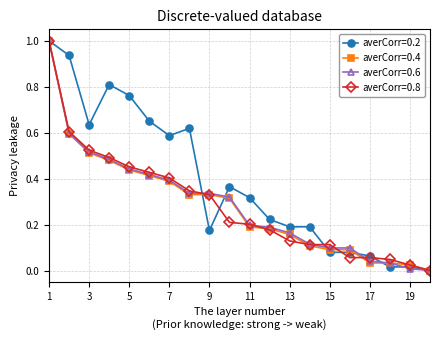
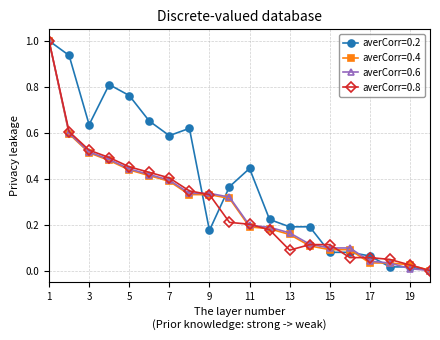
  {
    "averCorr=0.2": {
      "3": 0.63,
      "5": 0.76,
      "7": 0.59,
      "9": 0.17,
-     "11": 0.32,
+     "11": 0.44,
      "13": 0.19,
      "15": 0.08
    },
    "averCorr=0.8": {
-     "13": 0.13,
+     "13": 0.09,
      "15": 0.11
    }
  }
